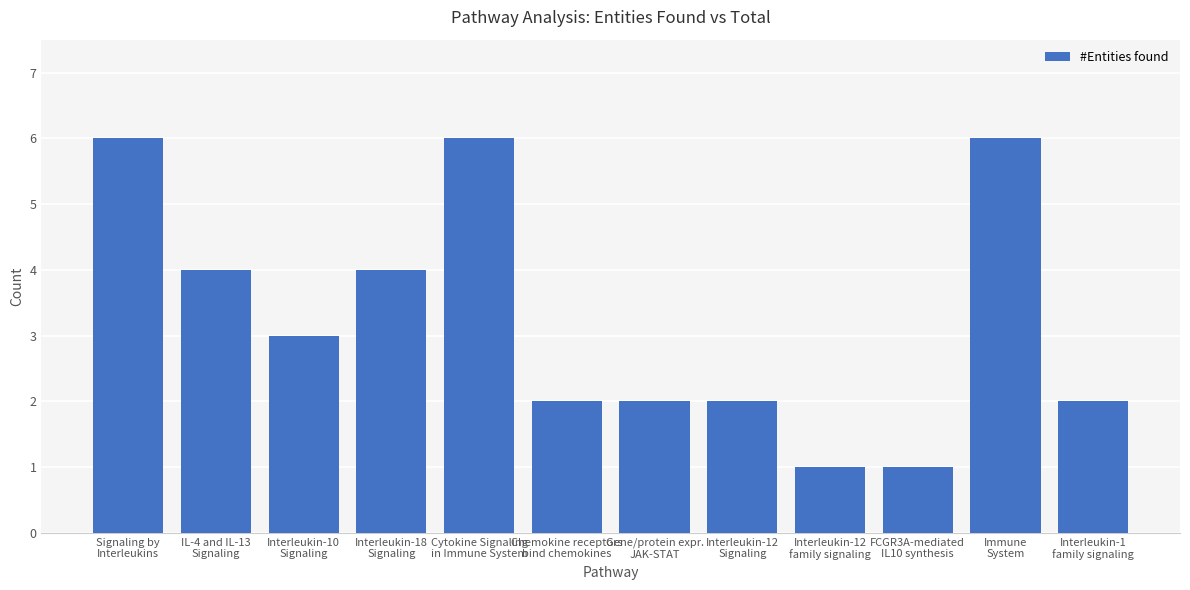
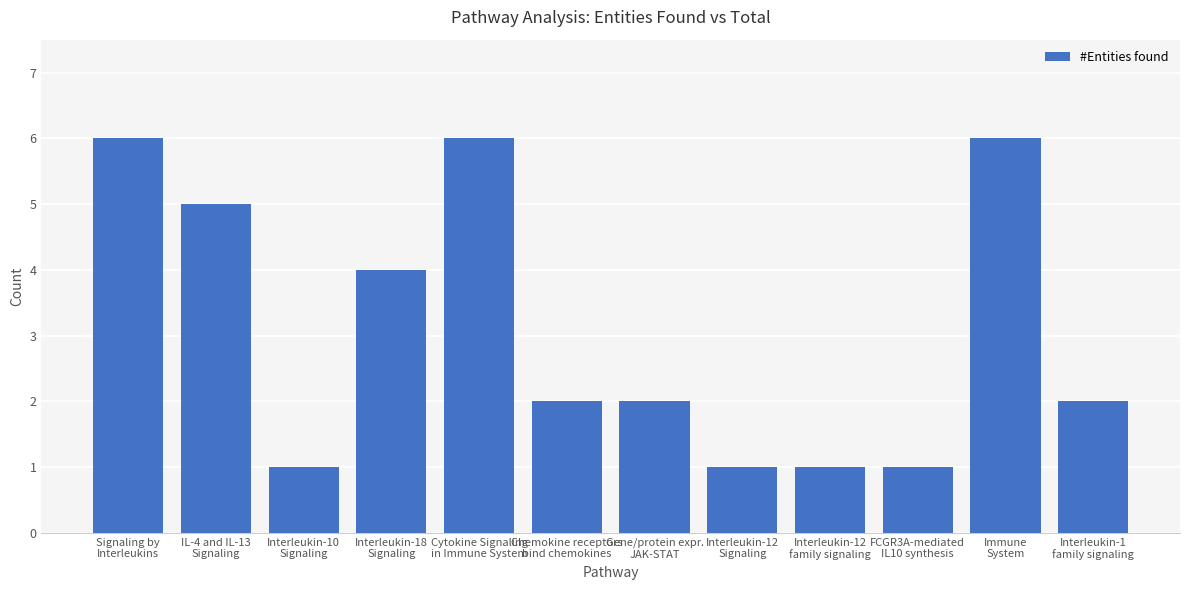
  {
    "Signaling by Interleukins": 6,
-   "IL-4 and IL-13 Signaling": 4,
-   "Interleukin-10 Signaling": 3,
+   "IL-4 and IL-13 Signaling": 5,
+   "Interleukin-10 Signaling": 1,
    "Interleukin-18 Signaling": 4,
-   "Interleukin-12 Signaling": 2,
+   "Interleukin-12 Signaling": 1,
    "Interleukin-12 family signaling": 1,
    "FCGR3A-mediated IL10 synthesis": 1,
    "Immune System": 6,
    "Interleukin-1 family signaling": 2
  }
